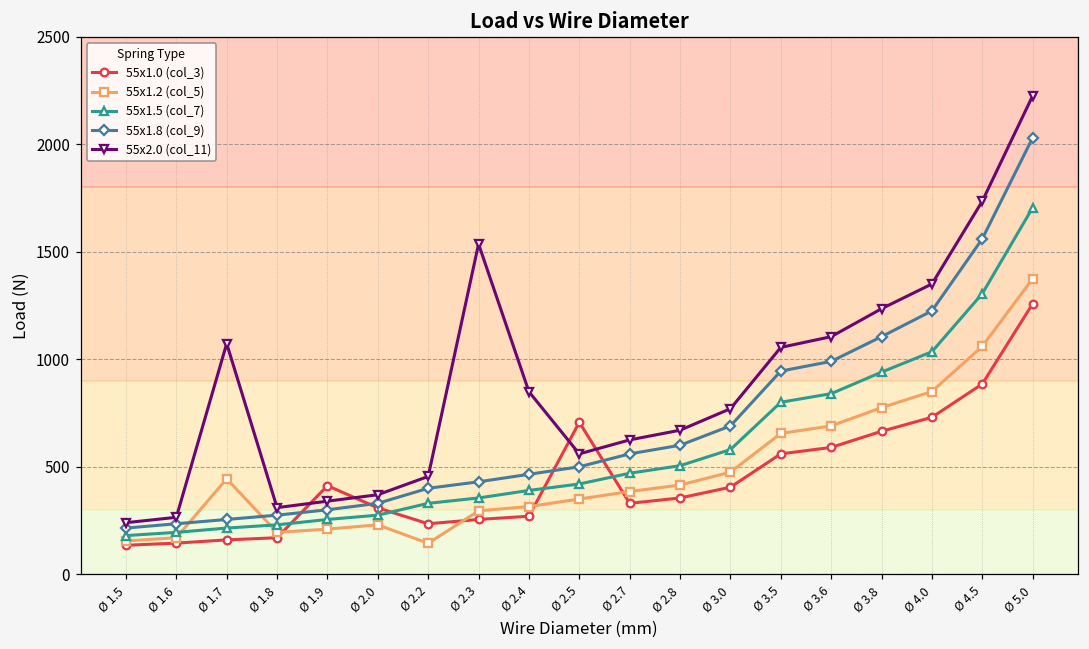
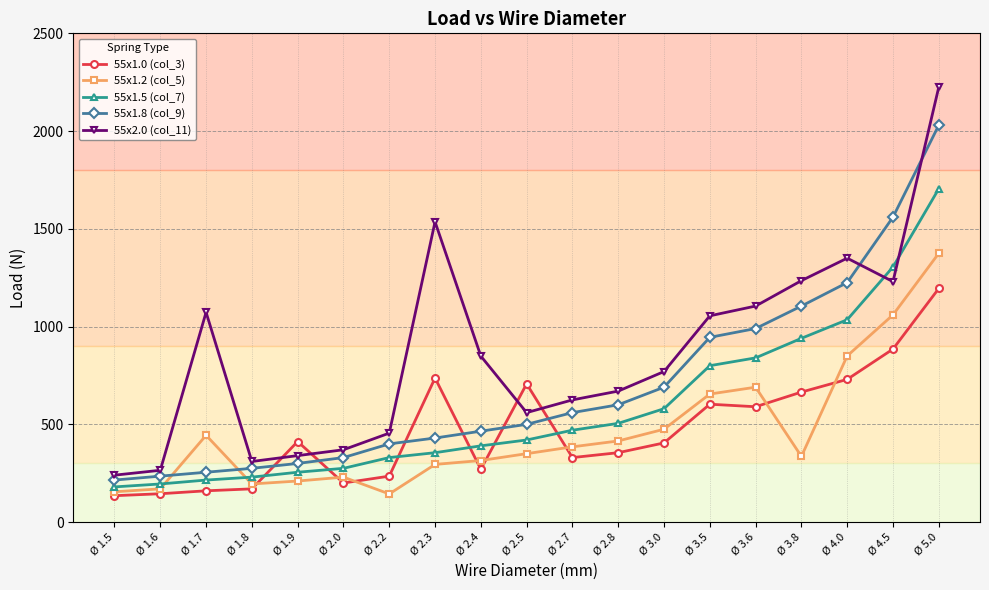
  {
    "55x1.0 (col_3)": {
      "Ø 1.5": 140,
      "Ø 1.6": 150,
      "Ø 1.7": 160,
      "Ø 1.8": 170,
      "Ø 1.9": 410,
-     "Ø 2.0": 310,
+     "Ø 2.0": 200,
      "Ø 2.2": 240,
-     "Ø 2.3": 260,
+     "Ø 2.3": 740,
      "Ø 2.4": 270,
      "Ø 2.5": 710,
      "Ø 2.7": 330,
      "Ø 2.8": 360,
      "Ø 3.0": 410,
-     "Ø 3.5": 560,
+     "Ø 3.5": 600,
      "Ø 3.6": 590,
      "Ø 3.8": 670,
      "Ø 4.0": 730,
      "Ø 4.5": 890,
-     "Ø 5.0": 1260
+     "Ø 5.0": 1200
    },
    "55x1.2 (col_5)": {
      "Ø 1.5": 160,
      "Ø 1.6": 170,
      "Ø 1.7": 440,
      "Ø 1.8": 200,
      "Ø 1.9": 210,
      "Ø 2.0": 230,
      "Ø 2.2": 140,
      "Ø 2.3": 300,
      "Ø 2.4": 320,
      "Ø 2.5": 350,
      "Ø 2.7": 390,
      "Ø 2.8": 420,
      "Ø 3.0": 480,
      "Ø 3.5": 660,
      "Ø 3.6": 690,
-     "Ø 3.8": 780,
+     "Ø 3.8": 340,
      "Ø 4.0": 850,
      "Ø 4.5": 1060,
      "Ø 5.0": 1380
    },
    "55x2.0 (col_11)": {
      "Ø 1.5": 240,
      "Ø 1.6": 270,
      "Ø 1.7": 1070,
      "Ø 1.8": 310,
      "Ø 1.9": 340,
      "Ø 2.0": 370,
      "Ø 2.2": 460,
      "Ø 2.3": 1540,
      "Ø 2.4": 850,
      "Ø 2.5": 560,
      "Ø 2.7": 630,
      "Ø 2.8": 670,
      "Ø 3.0": 770,
      "Ø 3.5": 1060,
      "Ø 3.6": 1110,
      "Ø 3.8": 1240,
      "Ø 4.0": 1350,
-     "Ø 4.5": 1740,
+     "Ø 4.5": 1230,
      "Ø 5.0": 2230
    }
  }
